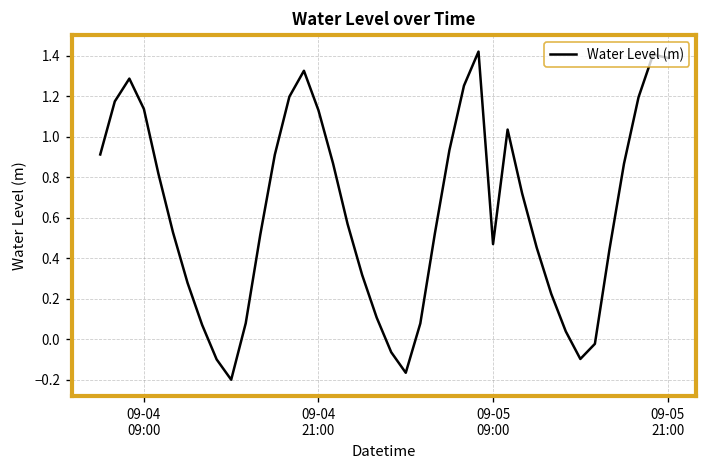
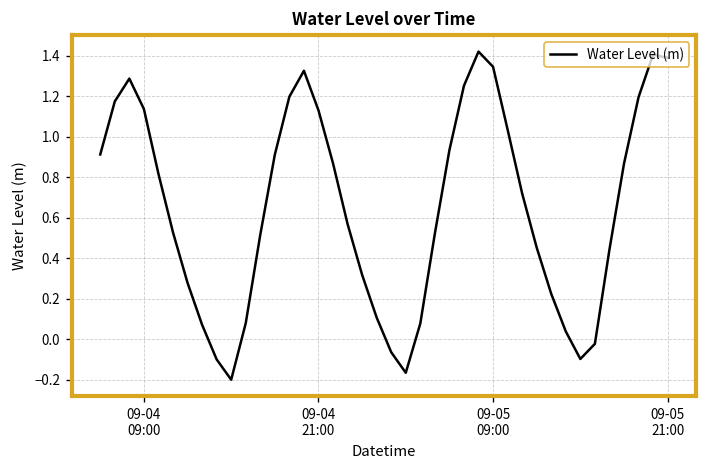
  {
    "09-04 09:00": 1.14,
    "09-04 21:00": 1.13,
-   "09-05 09:00": 0.47
+   "09-05 09:00": 1.35
  }
